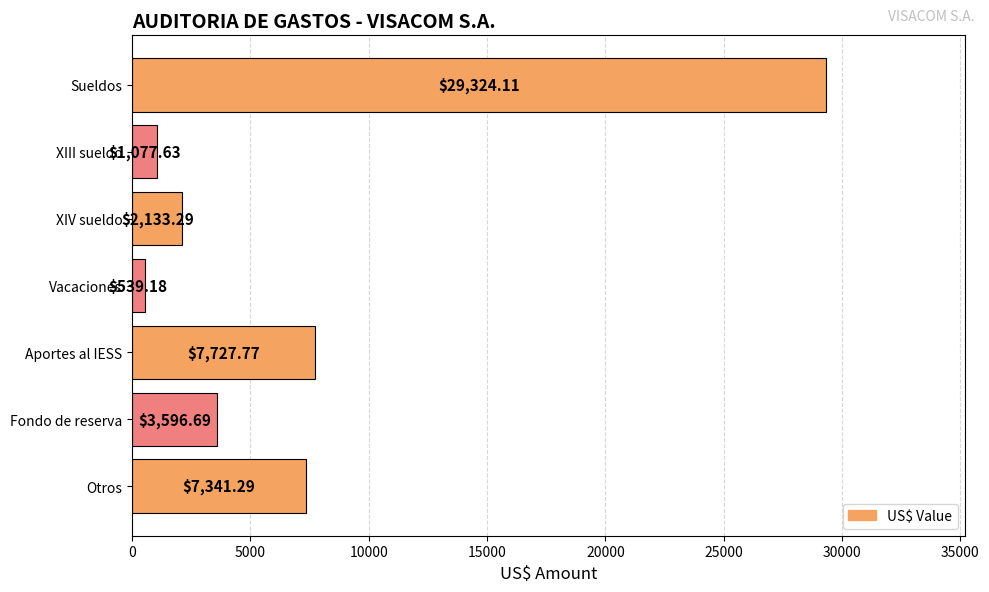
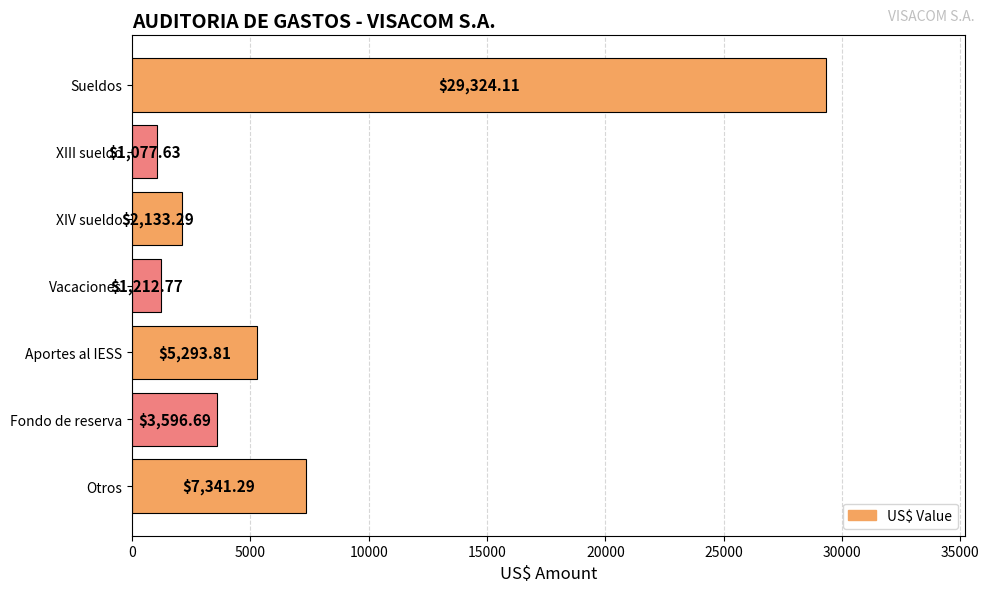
  {
    "Sueldos": "$29,324.11",
    "XIII sueldo": "$1,077.63",
    "XIV sueldo": "$2,133.29",
-   "Vacaciones": "$539.18",
-   "Aportes al IESS": "$7,727.77",
+   "Vacaciones": "$1,212.77",
+   "Aportes al IESS": "$5,293.81",
    "Fondo de reserva": "$3,596.69",
    "Otros": "$7,341.29"
  }
